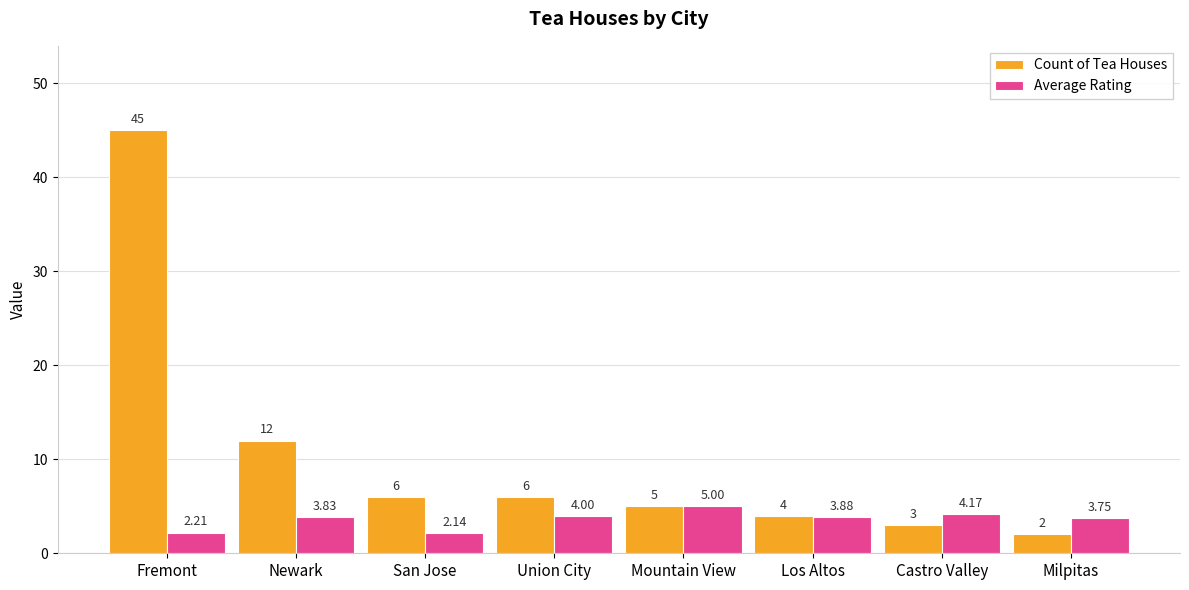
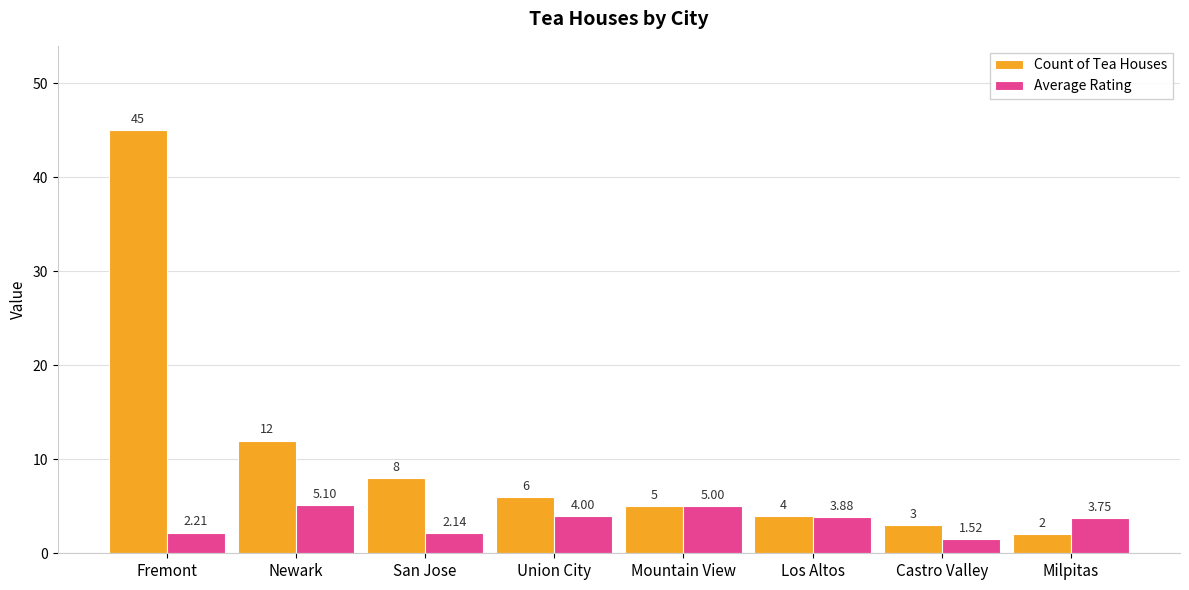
  {
    "Count of Tea Houses": {
      "Fremont": 45,
      "Newark": 12,
-     "San Jose": 6,
+     "San Jose": 8,
      "Union City": 6,
      "Mountain View": 5,
      "Los Altos": 4,
      "Castro Valley": 3,
      "Milpitas": 2
    },
    "Average Rating": {
      "Fremont": 2.21,
-     "Newark": 3.83,
+     "Newark": 5.10,
      "San Jose": 2.14,
      "Union City": 4.00,
      "Mountain View": 5.00,
      "Los Altos": 3.88,
-     "Castro Valley": 4.17,
+     "Castro Valley": 1.52,
      "Milpitas": 3.75
    }
  }
